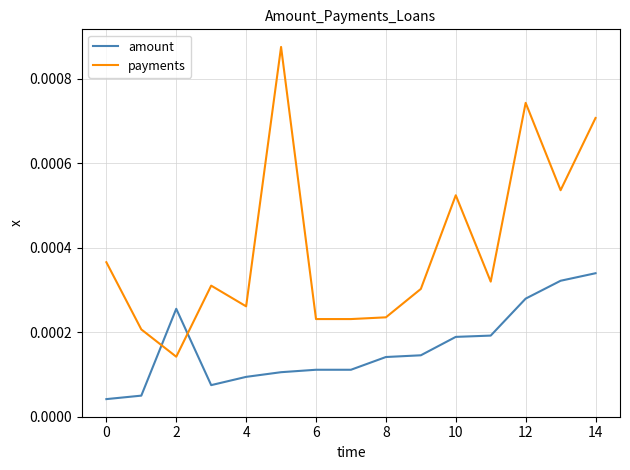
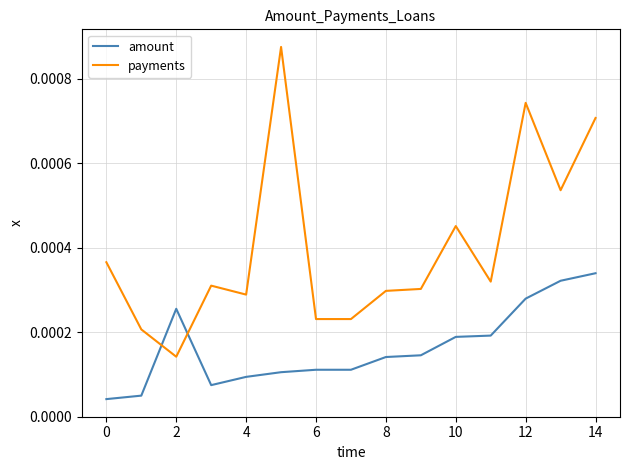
  {
    "amount": {
      "0": 0.00004,
      "2": 0.00026,
      "4": 0.00009,
      "6": 0.00011,
      "8": 0.00014,
      "10": 0.00019,
      "12": 0.00028,
      "14": 0.00034
    },
    "payments": {
      "0": 0.00037,
      "2": 0.00014,
-     "4": 0.00026,
+     "4": 0.00029,
      "6": 0.00023,
-     "8": 0.00023,
-     "10": 0.00052,
+     "8": 0.00030,
+     "10": 0.00045,
      "12": 0.00074,
      "14": 0.00071
    }
  }
